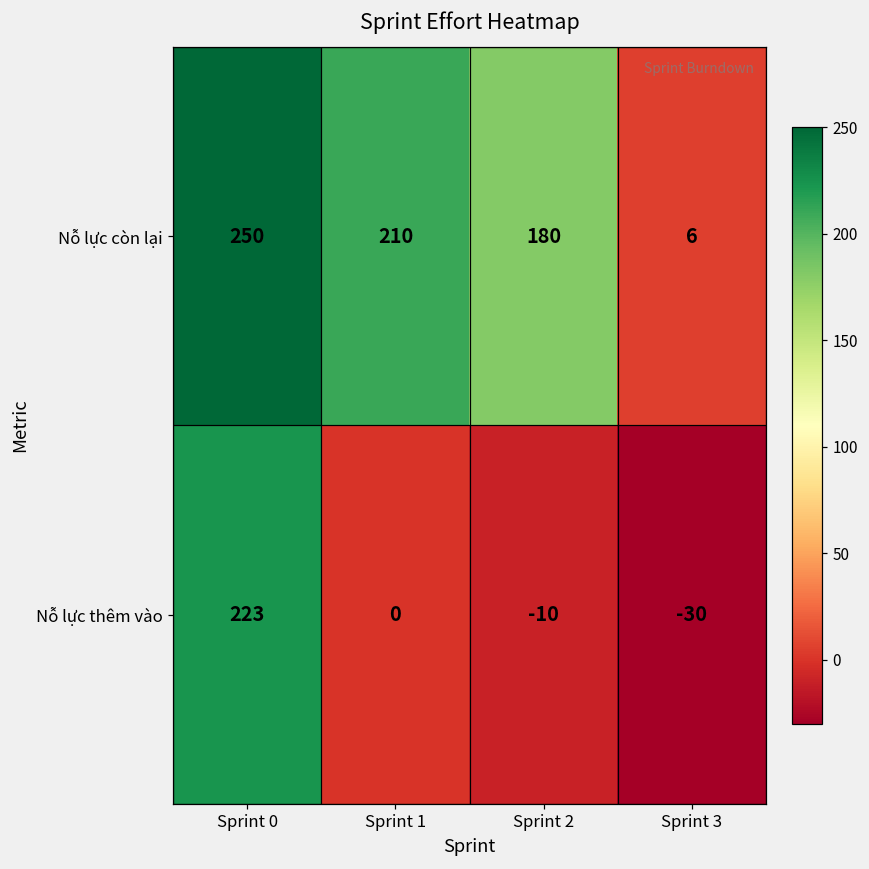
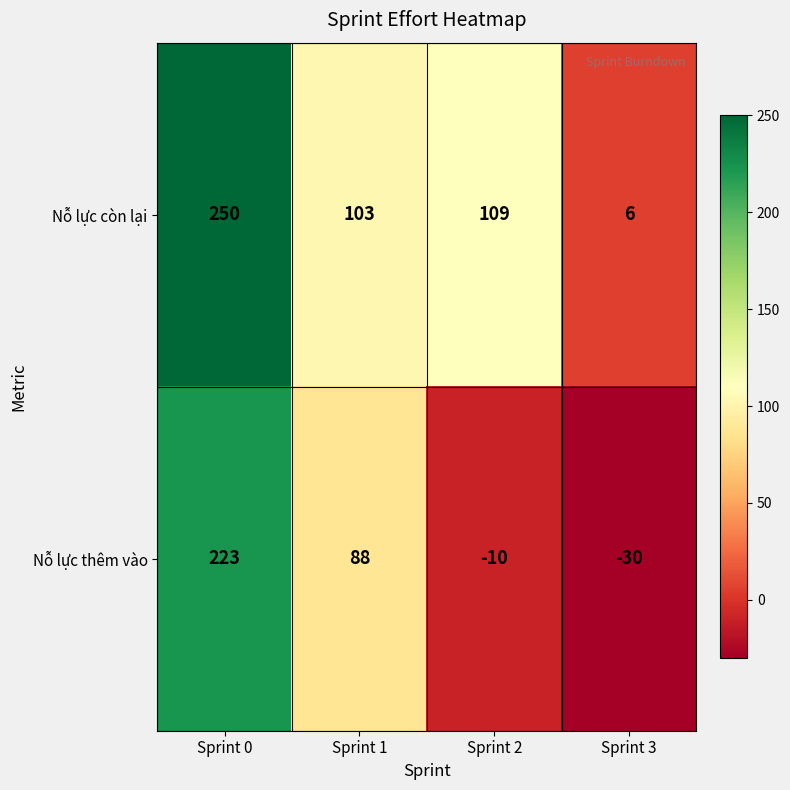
  {
    "Nỗ lực còn lại": {
      "Sprint 0": 250,
-     "Sprint 1": 210,
-     "Sprint 2": 180
+     "Sprint 1": 103,
+     "Sprint 2": 109
    },
    "Nỗ lực thêm vào": {
      "Sprint 0": 223,
-     "Sprint 1": 0,
+     "Sprint 1": 88,
      "Sprint 2": -10,
      "Sprint 3": -30
    }
  }
